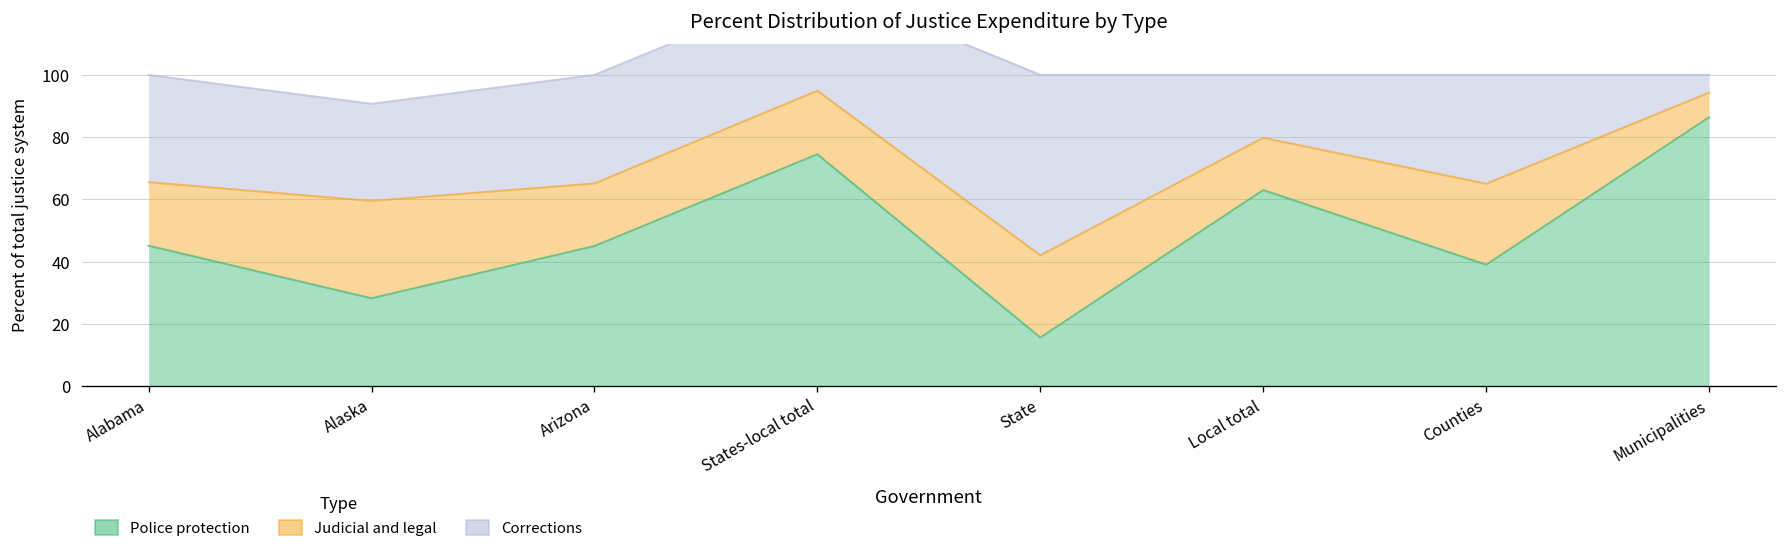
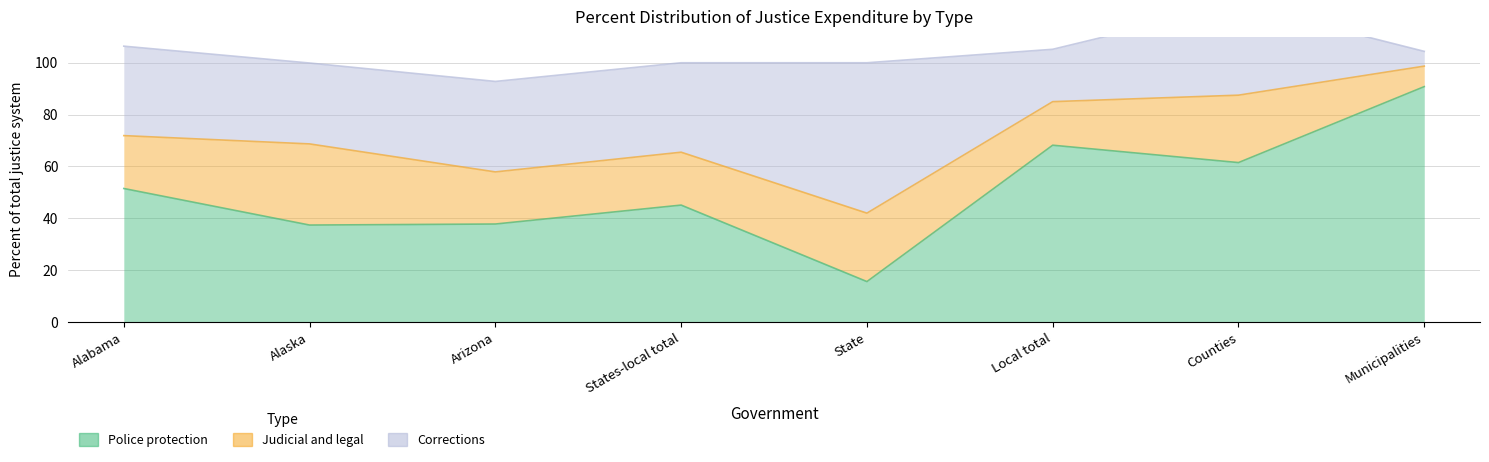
  {
    "Police protection": {
-     "Alabama": 45,
-     "Alaska": 28,
-     "Arizona": 45,
-     "States-local total": 75,
+     "Alabama": 52,
+     "Alaska": 37,
+     "Arizona": 38,
+     "States-local total": 45,
      "State": 16,
-     "Local total": 63,
-     "Counties": 39,
-     "Municipalities": 86
+     "Local total": 68,
+     "Counties": 62,
+     "Municipalities": 91
    },
    "Judicial and legal": {
      "Alabama": 20,
      "Alaska": 31,
      "Arizona": 20,
      "States-local total": 20,
      "State": 26,
      "Local total": 17,
      "Counties": 26,
      "Municipalities": 8
    },
    "Corrections": {
      "Alabama": 35,
      "Alaska": 31,
      "Arizona": 35,
      "State": 58,
      "Local total": 20,
      "Municipalities": 6
    }
  }
